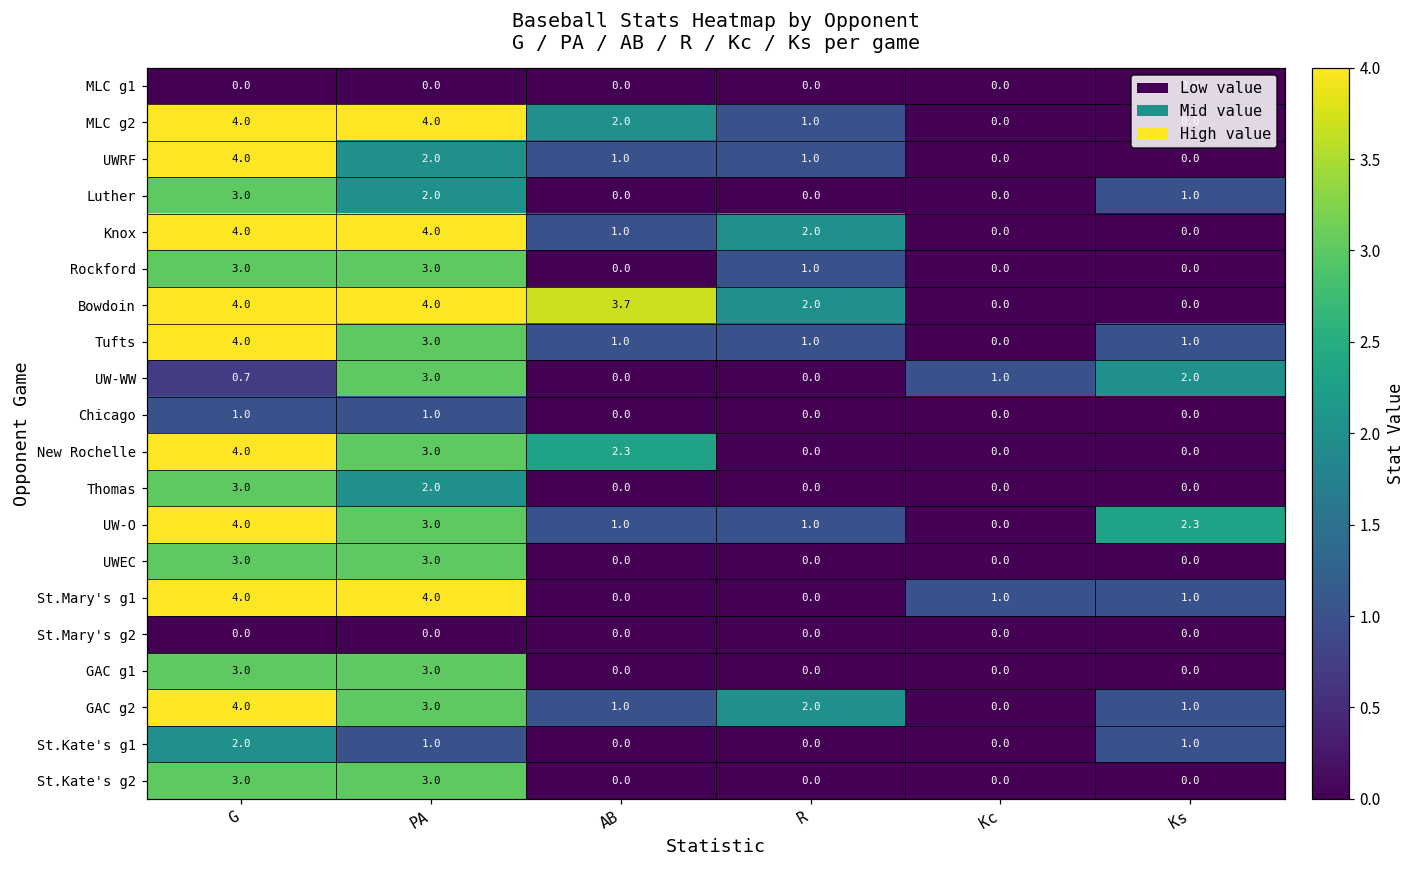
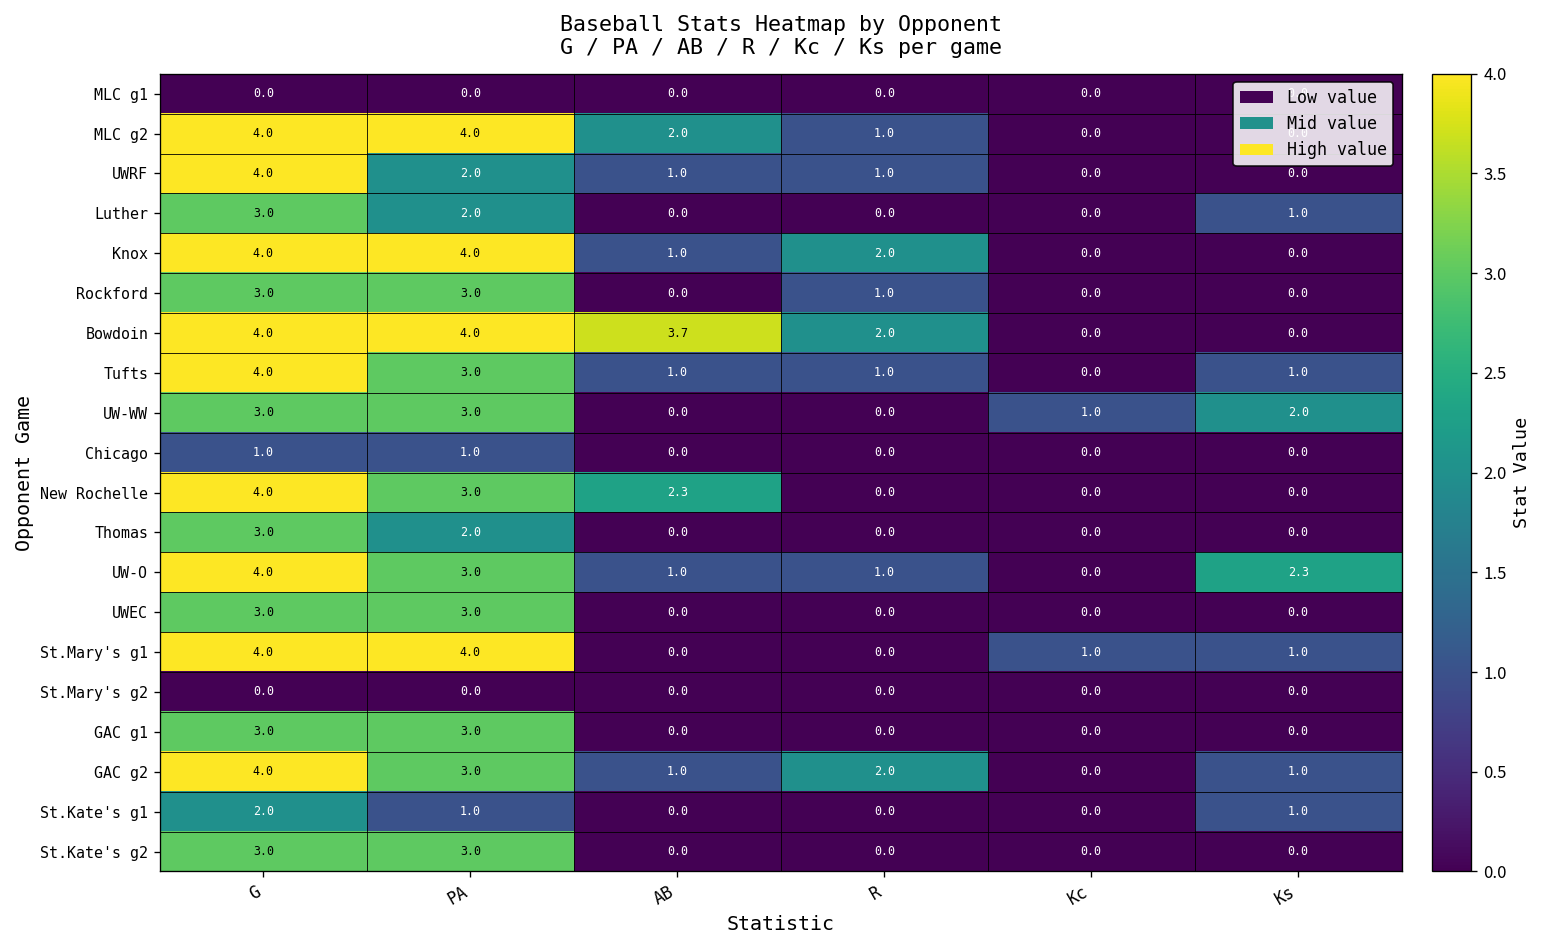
  {
    "MLC g1": {
      "G": 0.0,
      "PA": 0.0,
      "AB": 0.0,
      "R": 0.0,
      "Kc": 0.0
    },
    "MLC g2": {
      "G": 4.0,
      "PA": 4.0,
      "AB": 2.0,
      "R": 1.0,
      "Kc": 0.0
    },
    "UWRF": {
      "G": 4.0,
      "PA": 2.0,
      "AB": 1.0,
      "R": 1.0,
      "Kc": 0.0,
      "Ks": 0.0
    },
    "Luther": {
      "G": 3.0,
      "PA": 2.0,
      "AB": 0.0,
      "R": 0.0,
      "Kc": 0.0,
      "Ks": 1.0
    },
    "Knox": {
      "G": 4.0,
      "PA": 4.0,
      "AB": 1.0,
      "R": 2.0,
      "Kc": 0.0,
      "Ks": 0.0
    },
    "Rockford": {
      "G": 3.0,
      "PA": 3.0,
      "AB": 0.0,
      "R": 1.0,
      "Kc": 0.0,
      "Ks": 0.0
    },
    "Bowdoin": {
      "G": 4.0,
      "PA": 4.0,
      "AB": 3.7,
      "R": 2.0,
      "Kc": 0.0,
      "Ks": 0.0
    },
    "Tufts": {
      "G": 4.0,
      "PA": 3.0,
      "AB": 1.0,
      "R": 1.0,
      "Kc": 0.0,
      "Ks": 1.0
    },
    "UW-WW": {
-     "G": 0.7,
+     "G": 3.0,
      "PA": 3.0,
      "AB": 0.0,
      "R": 0.0,
      "Kc": 1.0,
      "Ks": 2.0
    },
    "Chicago": {
      "G": 1.0,
      "PA": 1.0,
      "AB": 0.0,
      "R": 0.0,
      "Kc": 0.0,
      "Ks": 0.0
    },
    "New Rochelle": {
      "G": 4.0,
      "PA": 3.0,
      "AB": 2.3,
      "R": 0.0,
      "Kc": 0.0,
      "Ks": 0.0
    },
    "Thomas": {
      "G": 3.0,
      "PA": 2.0,
      "AB": 0.0,
      "R": 0.0,
      "Kc": 0.0,
      "Ks": 0.0
    },
    "UW-O": {
      "G": 4.0,
      "PA": 3.0,
      "AB": 1.0,
      "R": 1.0,
      "Kc": 0.0,
      "Ks": 2.3
    },
    "UWEC": {
      "G": 3.0,
      "PA": 3.0,
      "AB": 0.0,
      "R": 0.0,
      "Kc": 0.0,
      "Ks": 0.0
    },
    "St.Mary's g1": {
      "G": 4.0,
      "PA": 4.0,
      "AB": 0.0,
      "R": 0.0,
      "Kc": 1.0,
      "Ks": 1.0
    },
    "St.Mary's g2": {
      "G": 0.0,
      "PA": 0.0,
      "AB": 0.0,
      "R": 0.0,
      "Kc": 0.0,
      "Ks": 0.0
    },
    "GAC g1": {
      "G": 3.0,
      "PA": 3.0,
      "AB": 0.0,
      "R": 0.0,
      "Kc": 0.0,
      "Ks": 0.0
    },
    "GAC g2": {
      "G": 4.0,
      "PA": 3.0,
      "AB": 1.0,
      "R": 2.0,
      "Kc": 0.0,
      "Ks": 1.0
    },
    "St.Kate's g1": {
      "G": 2.0,
      "PA": 1.0,
      "AB": 0.0,
      "R": 0.0,
      "Kc": 0.0,
      "Ks": 1.0
    },
    "St.Kate's g2": {
      "G": 3.0,
      "PA": 3.0,
      "AB": 0.0,
      "R": 0.0,
      "Kc": 0.0,
      "Ks": 0.0
    }
  }
